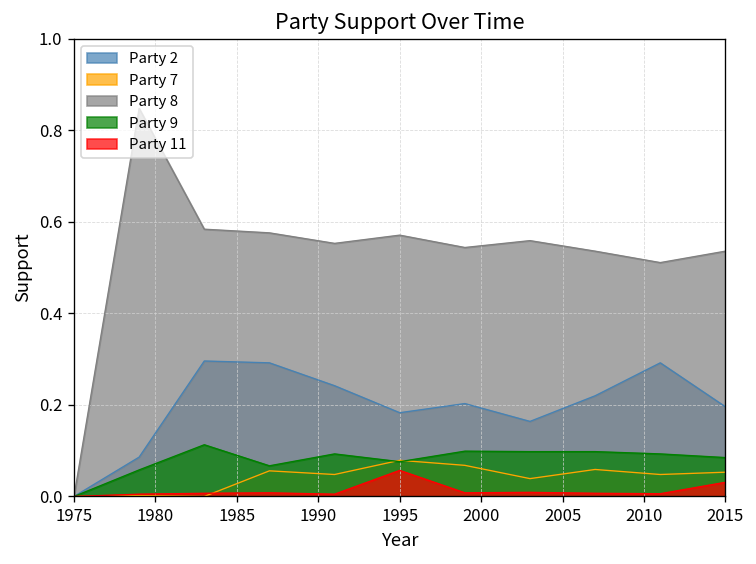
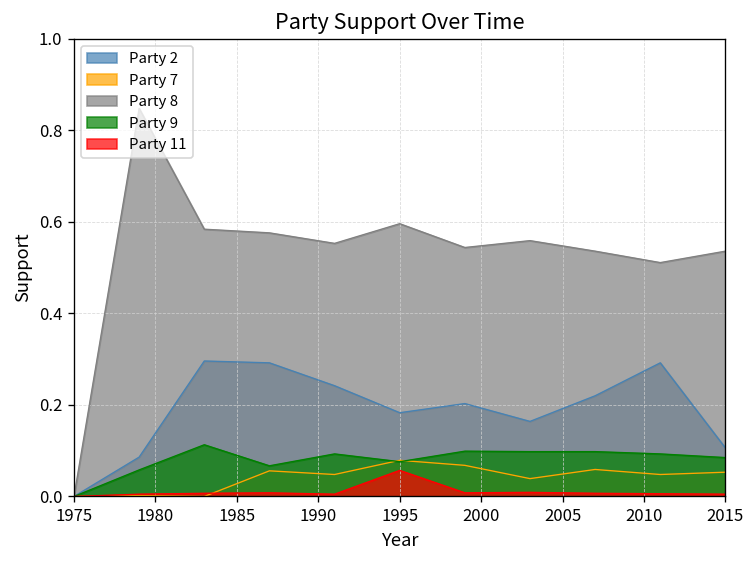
  {
    "Party 2": {
      "1995": 0.18,
-     "2015": 0.20
+     "2015": 0.11
    },
    "Party 7": {
      "2015": 0.05
    },
    "Party 8": {
-     "1995": 0.57,
+     "1995": 0.60,
      "2015": 0.54
    },
    "Party 9": {
      "2015": 0.09
    },
    "Party 11": {
      "1995": 0.06,
-     "2015": 0.03
+     "2015": 0.01
    }
  }
